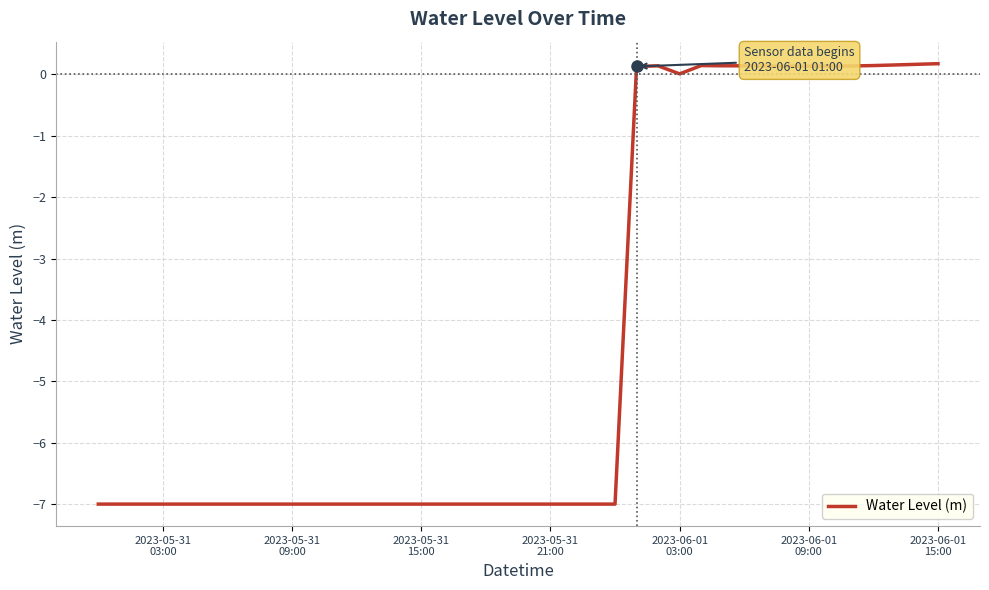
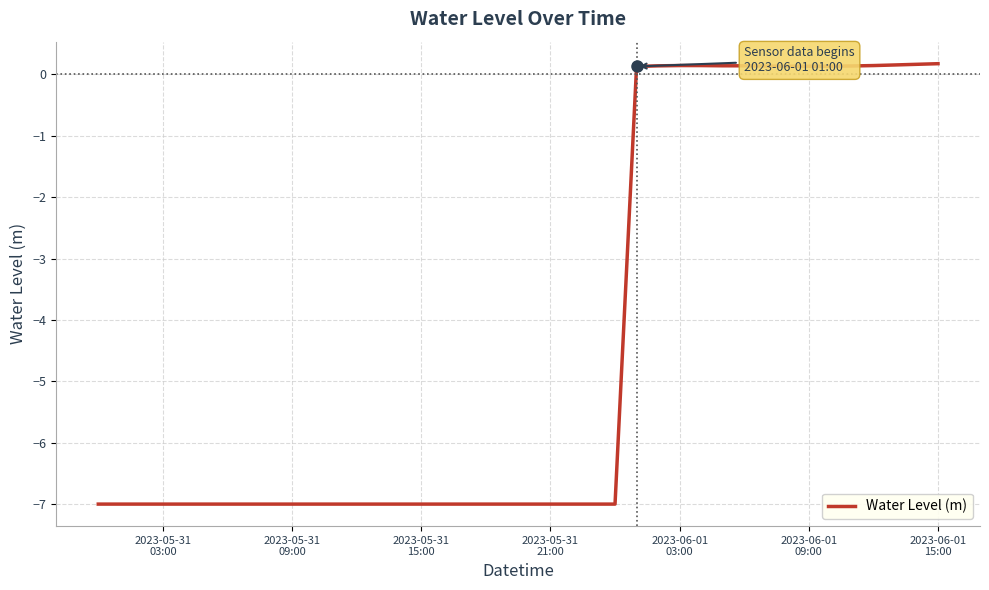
  {
    "Water Level (m)": {
      "2023-05-31 03:00": -7.0,
      "2023-05-31 09:00": -7.0,
      "2023-05-31 15:00": -7.0,
      "2023-05-31 21:00": -7.0,
-     "2023-06-01 03:00": 0.0,
+     "2023-06-01 03:00": 0.1,
      "2023-06-01 15:00": 0.2
    }
  }
